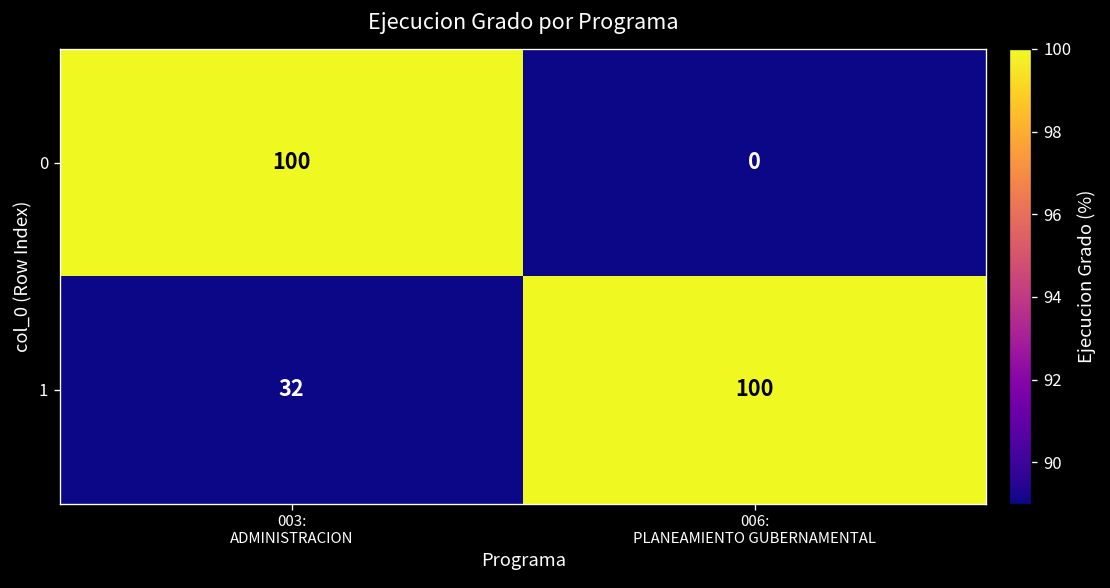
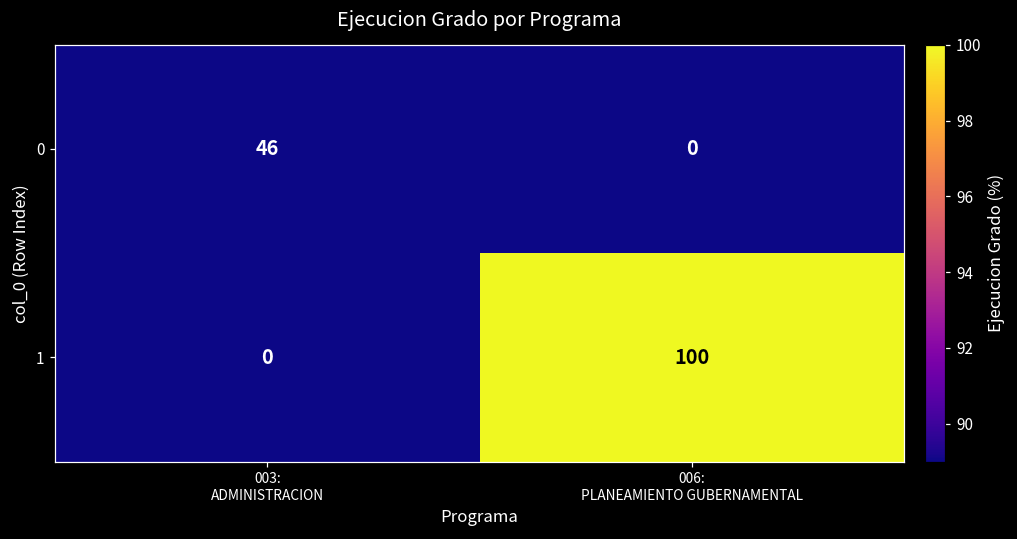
  {
    "0": {
-     "003: ADMINISTRACION": 100,
+     "003: ADMINISTRACION": 46,
      "006: PLANEAMIENTO GUBERNAMENTAL": 0
    },
    "1": {
-     "003: ADMINISTRACION": 32,
+     "003: ADMINISTRACION": 0,
      "006: PLANEAMIENTO GUBERNAMENTAL": 100
    }
  }
